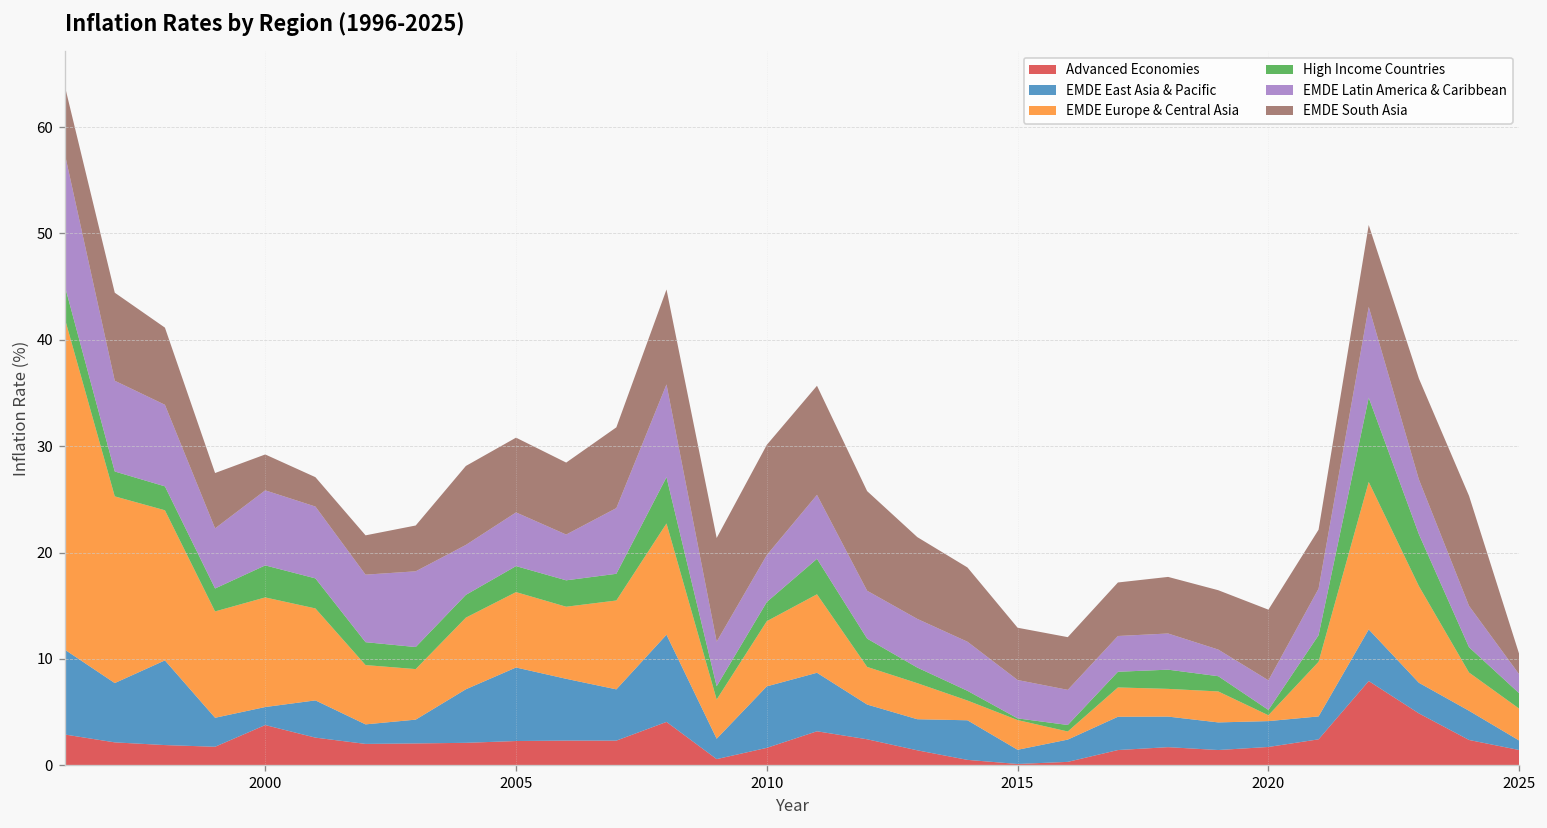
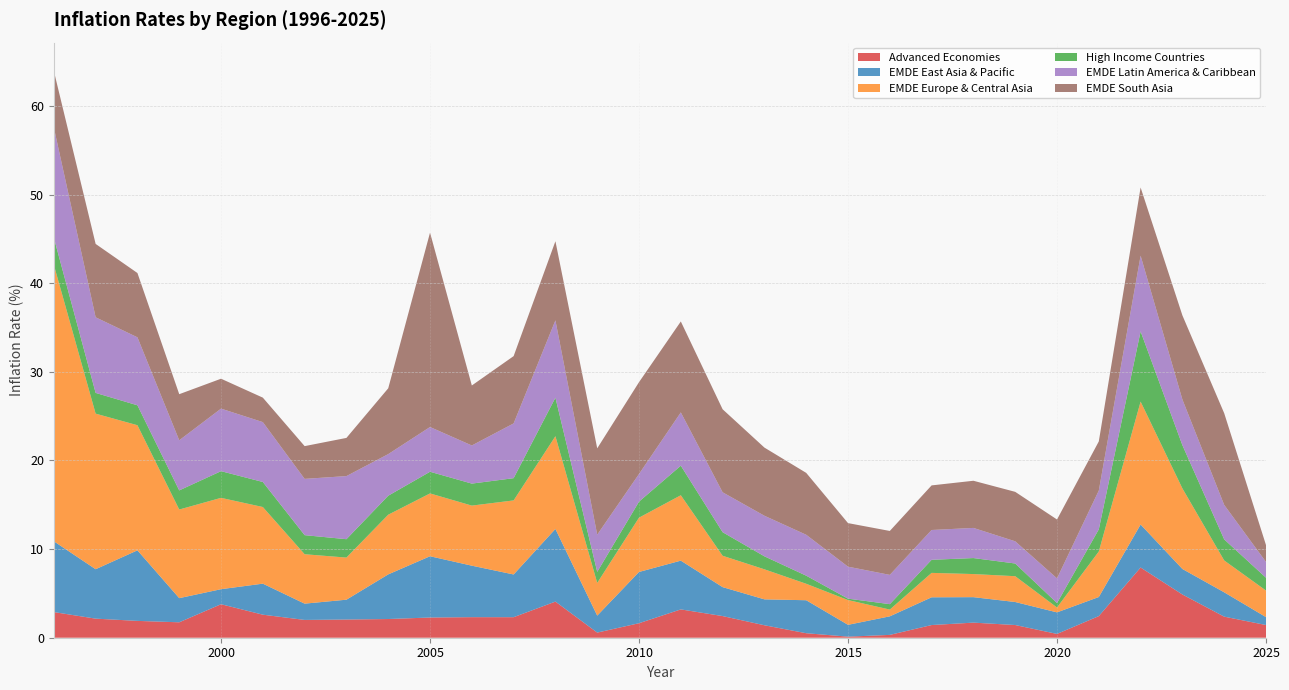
  {
    "Advanced Economies": {
      "2000": 4,
      "2005": 2,
      "2010": 2,
-     "2020": 2,
+     "2020": 0,
      "2025": 1
    },
    "EMDE East Asia & Pacific": {
      "2000": 2,
      "2005": 7,
      "2010": 6,
      "2015": 1,
      "2020": 2,
      "2025": 1
    },
    "EMDE Europe & Central Asia": {
      "2000": 10,
      "2005": 7,
      "2010": 6,
      "2020": 1,
      "2025": 3
    },
    "High Income Countries": {
      "2000": 3,
      "2005": 2,
      "2010": 2,
      "2020": 0,
      "2025": 1
    },
    "EMDE Latin America & Caribbean": {
      "2000": 7,
      "2005": 5,
-     "2010": 4,
+     "2010": 3,
      "2015": 4,
      "2020": 3,
      "2025": 2
    },
    "EMDE South Asia": {
      "2000": 3,
-     "2005": 7,
+     "2005": 22,
      "2010": 10,
      "2015": 5,
      "2020": 7,
      "2025": 2
    }
  }
